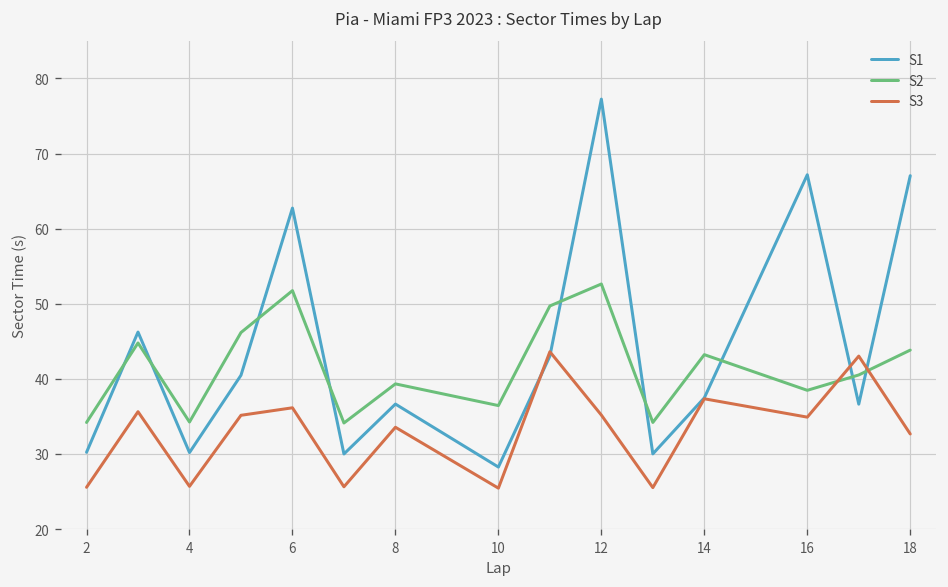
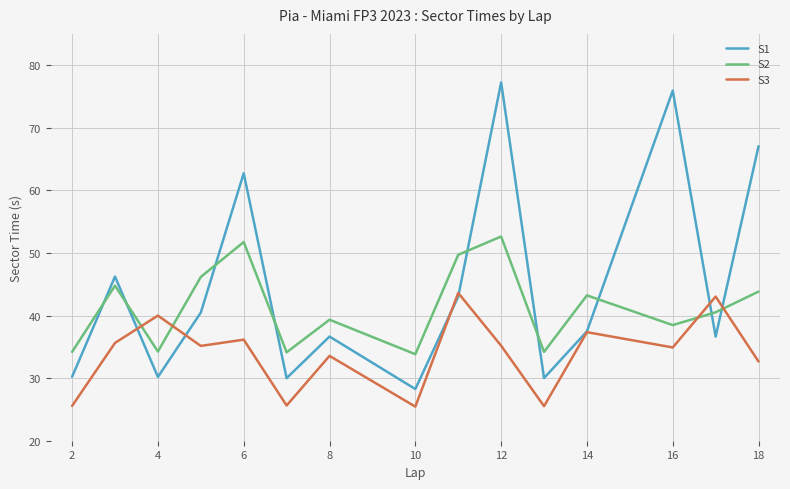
  {
    "S1": {
      "2": 30,
      "4": 30,
      "6": 63,
      "8": 37,
      "10": 28,
      "12": 77,
-     "16": 67,
+     "16": 76,
      "18": 67
    },
    "S2": {
      "2": 34,
      "4": 34,
      "6": 52,
      "8": 39,
-     "10": 36,
+     "10": 34,
      "12": 53,
      "14": 43,
      "16": 38,
      "18": 44
    },
    "S3": {
      "2": 26,
-     "4": 26,
+     "4": 40,
      "6": 36,
      "8": 34,
      "10": 25,
      "12": 35,
      "16": 35,
      "18": 33
    }
  }
